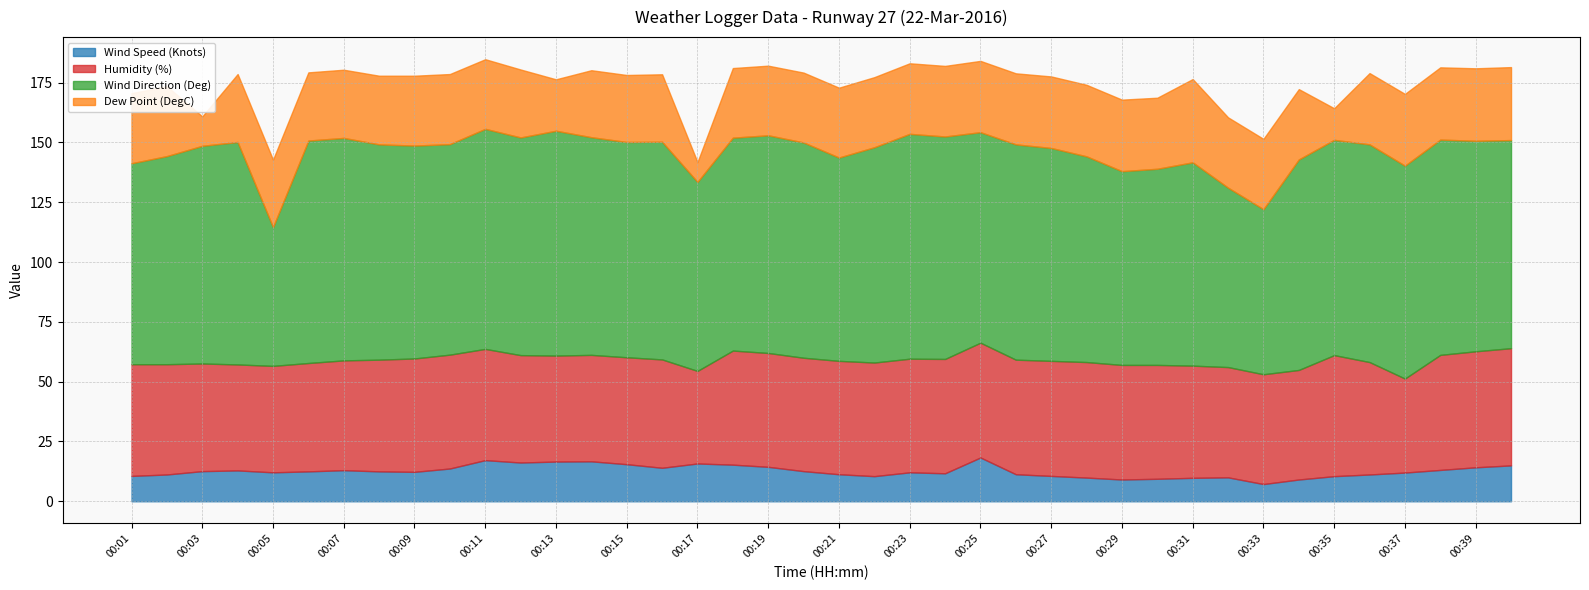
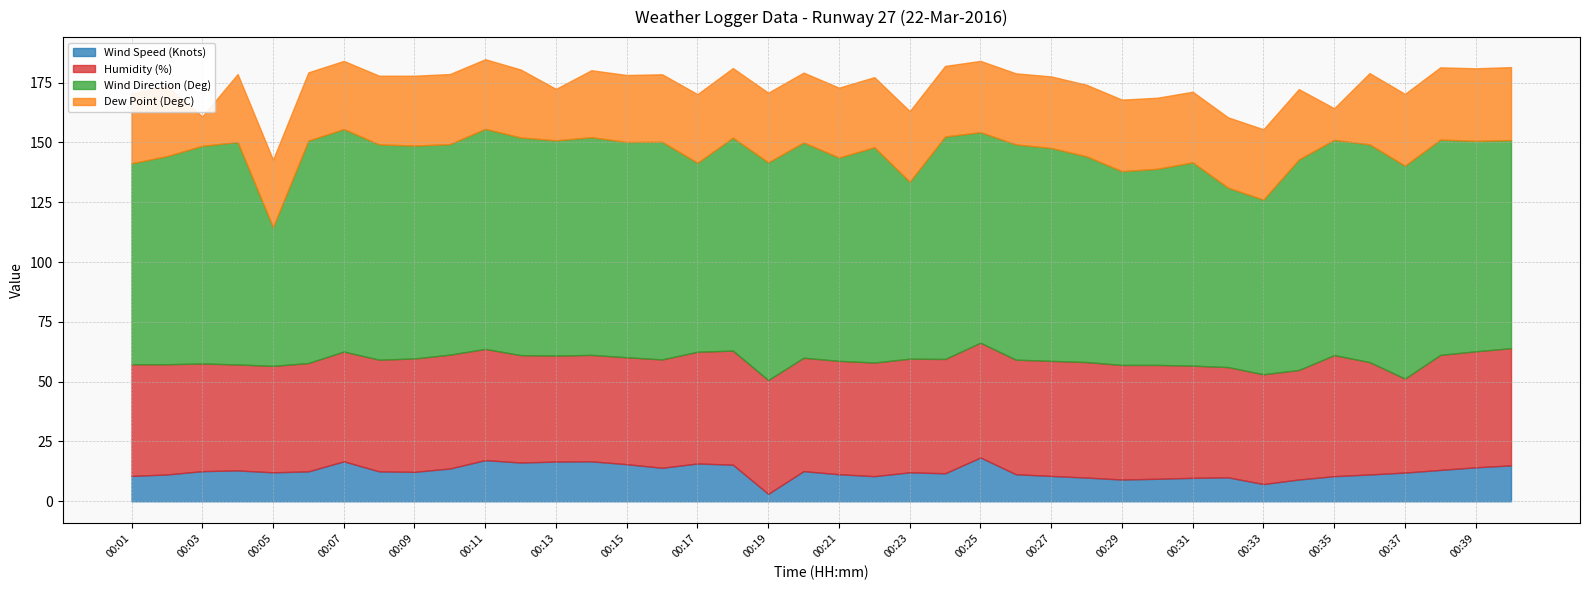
  {
    "Wind Speed (Knots)": {
      "00:01": 11,
      "00:03": 13,
      "00:05": 12,
-     "00:07": 13,
+     "00:07": 17,
      "00:09": 12,
      "00:11": 17,
      "00:13": 17,
      "00:15": 16,
      "00:17": 16,
-     "00:19": 14,
+     "00:19": 3,
      "00:21": 11,
      "00:23": 12,
      "00:25": 18,
      "00:27": 11,
      "00:29": 9,
      "00:31": 10,
      "00:33": 7,
      "00:35": 11,
      "00:37": 12,
      "00:39": 14
    },
    "Humidity (%)": {
      "00:01": 47,
      "00:03": 45,
      "00:05": 45,
      "00:07": 46,
      "00:09": 47,
      "00:11": 47,
      "00:13": 44,
      "00:15": 45,
-     "00:17": 39,
+     "00:17": 47,
      "00:19": 48,
      "00:21": 47,
      "00:23": 48,
      "00:25": 48,
      "00:27": 48,
      "00:29": 48,
      "00:31": 47,
      "00:33": 46,
      "00:35": 51,
      "00:37": 39,
      "00:39": 49
    },
    "Wind Direction (Deg)": {
      "00:01": 84,
      "00:03": 91,
      "00:05": 58,
      "00:07": 93,
      "00:09": 89,
      "00:11": 92,
-     "00:13": 94,
+     "00:13": 90,
      "00:15": 90,
      "00:17": 79,
      "00:19": 91,
      "00:21": 85,
-     "00:23": 94,
+     "00:23": 74,
      "00:25": 88,
      "00:27": 89,
      "00:29": 81,
      "00:31": 85,
-     "00:33": 69,
+     "00:33": 73,
      "00:35": 90,
      "00:37": 89,
      "00:39": 88
    },
    "Dew Point (DegC)": {
      "00:03": 12,
      "00:05": 28,
      "00:07": 29,
      "00:09": 29,
      "00:11": 29,
      "00:13": 22,
      "00:15": 28,
-     "00:17": 8,
+     "00:17": 29,
      "00:19": 29,
      "00:21": 29,
      "00:23": 30,
      "00:25": 30,
      "00:27": 30,
      "00:29": 30,
-     "00:31": 35,
+     "00:31": 30,
      "00:33": 29,
      "00:35": 13,
      "00:37": 30,
      "00:39": 30
    }
  }
